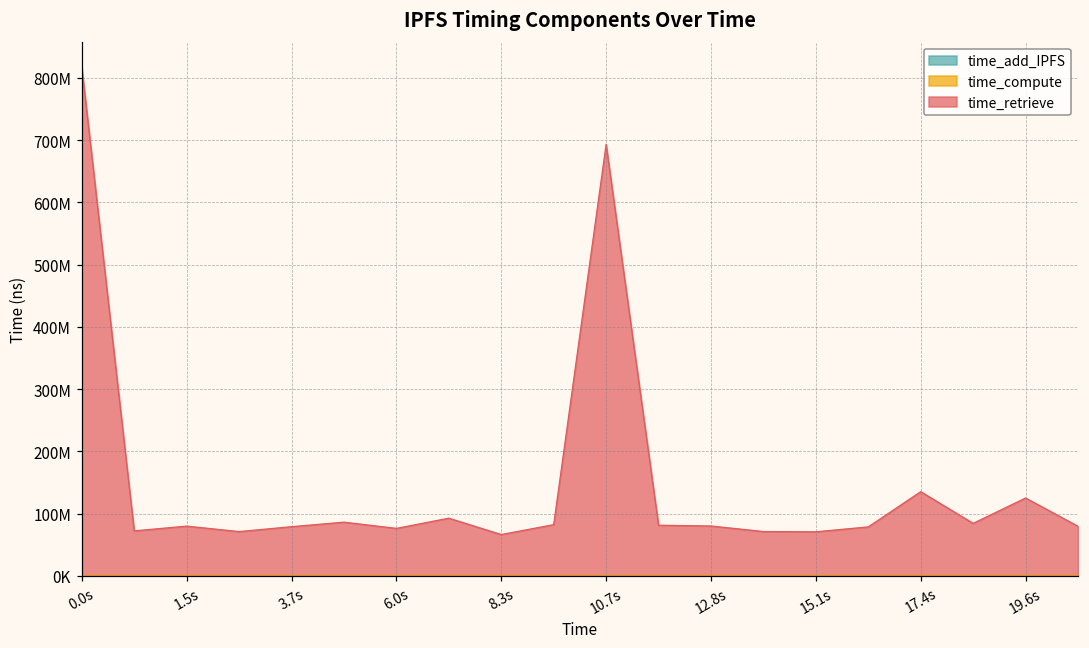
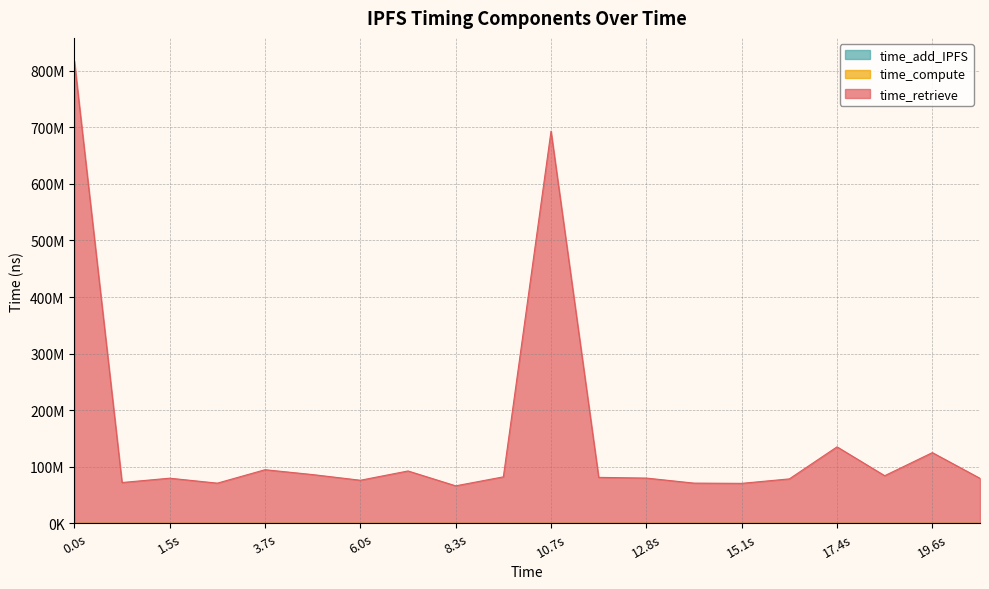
  {
    "time_compute": {
      "0.0s": 0,
      "1.5s": 0,
      "3.7s": 0,
      "6.0s": 0,
      "8.3s": 0,
      "10.7s": 0,
      "12.8s": 0,
      "15.1s": 0,
      "17.4s": 0,
      "19.6s": 0
    },
    "time_retrieve": {
      "0.0s": 820000000,
      "1.5s": 80000000,
-     "3.7s": 80000000,
+     "3.7s": 90000000,
      "6.0s": 80000000,
      "8.3s": 70000000,
      "10.7s": 690000000,
      "12.8s": 80000000,
      "15.1s": 70000000,
      "17.4s": 140000000,
      "19.6s": 120000000
    }
  }
